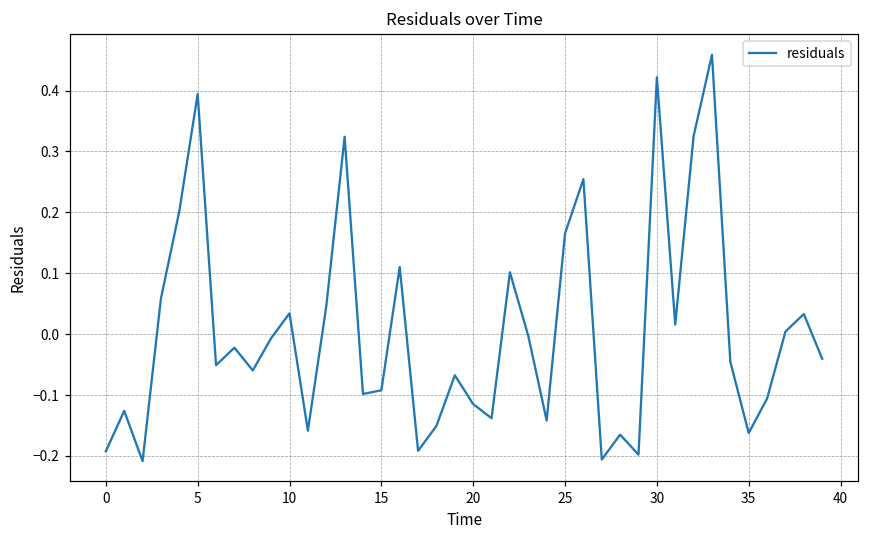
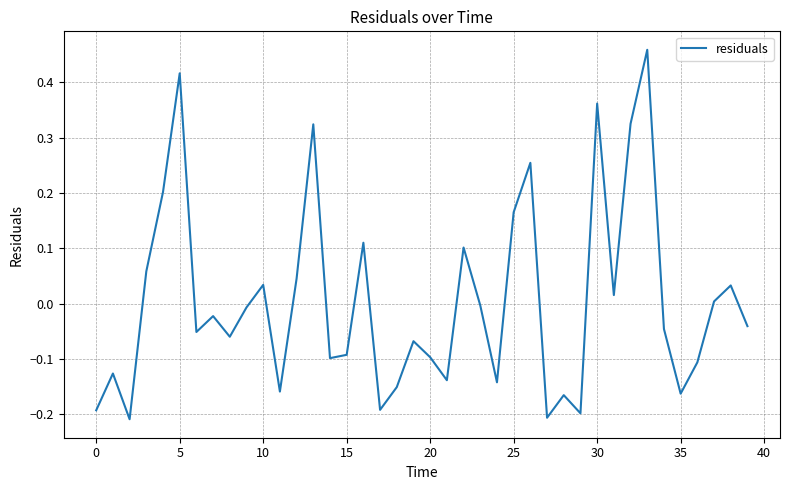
  {
    "0": -0.19,
-   "5": 0.39,
+   "5": 0.42,
    "10": 0.03,
    "15": -0.09,
-   "20": -0.11,
+   "20": -0.10,
    "25": 0.17,
-   "30": 0.42,
+   "30": 0.36,
    "35": -0.16
  }
